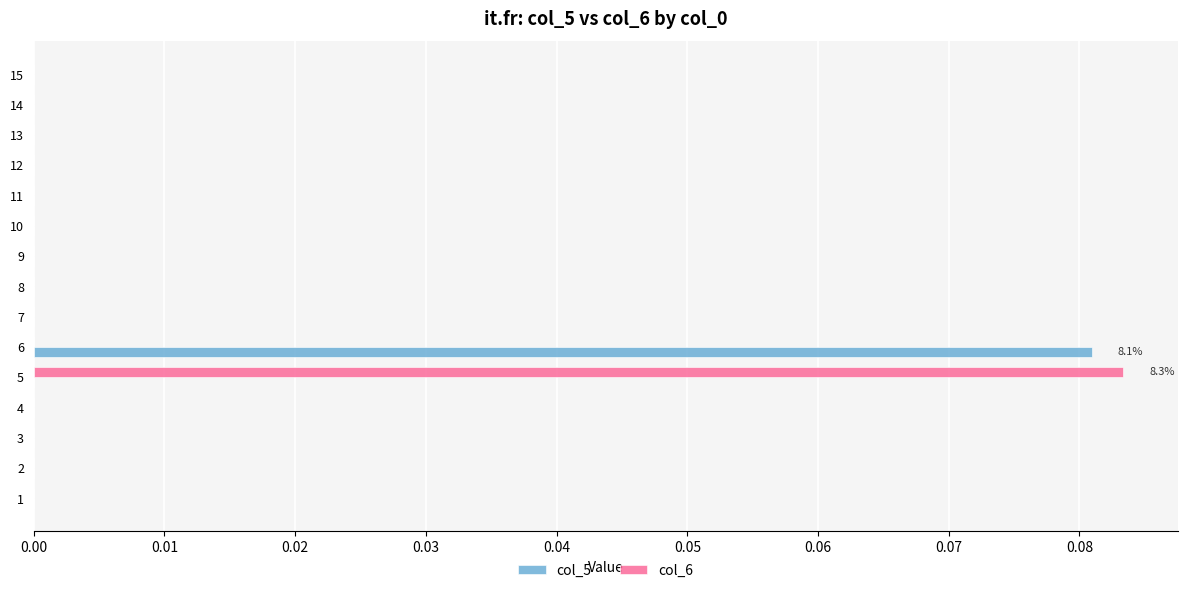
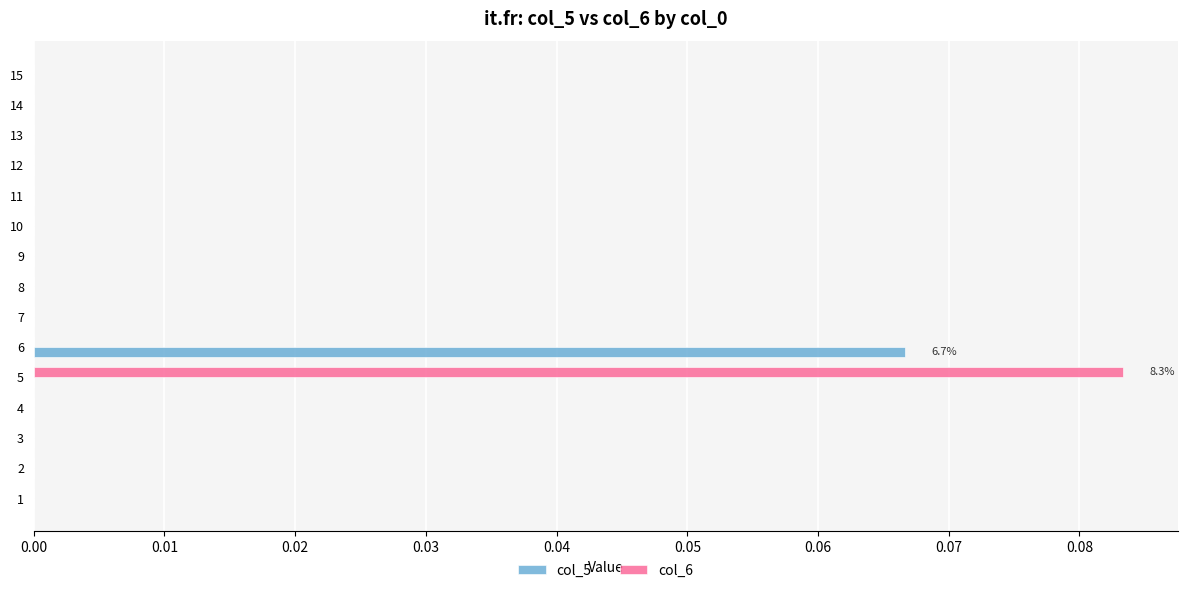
  {
    "col_5": {
-     "6": "8.1%"
+     "6": "6.7%"
    },
    "col_6": {
      "15": "0.0000",
      "14": "0.0000",
      "13": "0.0000",
      "12": "0.0000",
      "11": "0.0000",
      "10": "0.0000",
      "9": "0.0000",
      "8": "0.0000",
      "7": "0.0000",
      "6": "0.0000",
      "4": "0.0000",
      "3": "0.0000",
      "2": "0.0000",
      "1": "0.0000"
    }
  }
